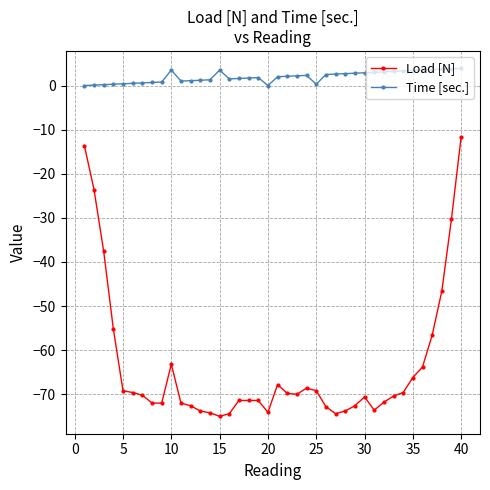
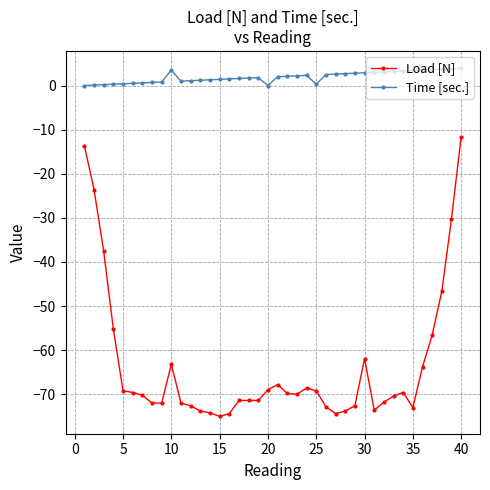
  {
    "Load [N]": {
      "5": -69,
      "10": -63,
      "15": -75,
-     "20": -74,
+     "20": -69,
      "25": -69,
-     "30": -71,
-     "35": -66,
+     "30": -62,
+     "35": -73,
      "40": -12
    },
    "Time [sec.]": {
      "5": 0,
      "10": 4,
-     "15": 4,
+     "15": 1,
      "20": 0,
      "25": 0,
      "30": 3
    }
  }
